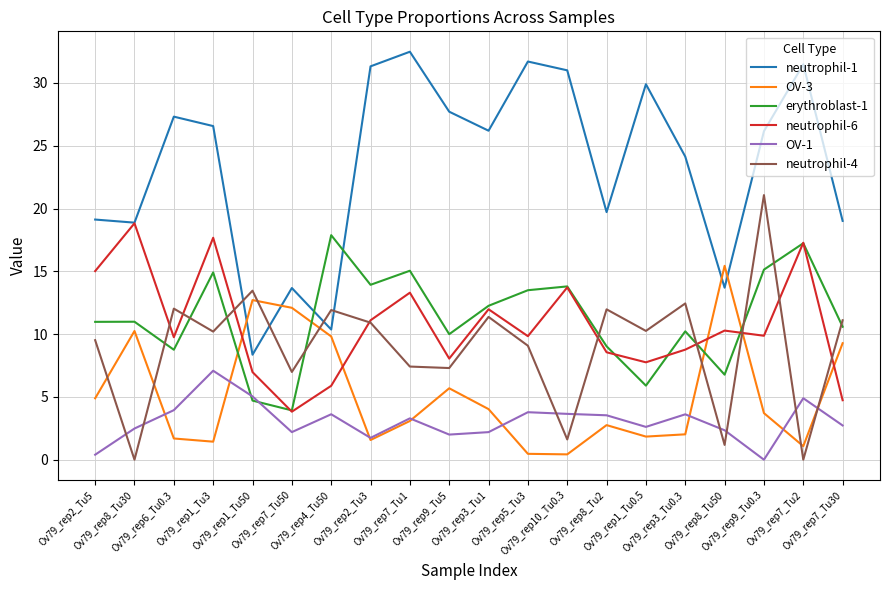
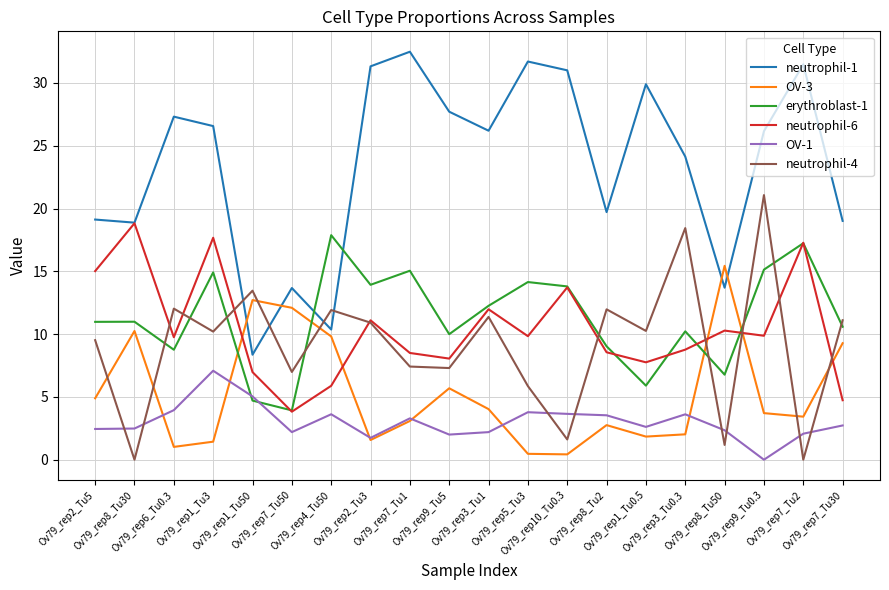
  {
    "neutrophil-1": {
      "Ov79_rep2_Tu5": 19.1,
      "Ov79_rep6_Tu0.3": 27.3,
      "Ov79_rep1_Tu3": 26.6,
      "Ov79_rep1_Tu50": 8.4,
      "Ov79_rep7_Tu50": 13.7,
      "Ov79_rep4_Tu50": 10.4,
      "Ov79_rep2_Tu3": 31.3,
      "Ov79_rep7_Tu1": 32.5,
      "Ov79_rep9_Tu5": 27.7,
      "Ov79_rep3_Tu1": 26.2,
      "Ov79_rep5_Tu3": 31.7,
      "Ov79_rep10_Tu0.3": 31.0,
      "Ov79_rep8_Tu2": 19.7,
      "Ov79_rep1_Tu0.5": 29.9,
      "Ov79_rep3_Tu0.3": 24.1,
      "Ov79_rep8_Tu50": 13.7,
      "Ov79_rep7_Tu30": 19.0
    },
    "OV-3": {
      "Ov79_rep2_Tu5": 4.9,
      "Ov79_rep8_Tu30": 10.2,
-     "Ov79_rep6_Tu0.3": 1.7,
+     "Ov79_rep6_Tu0.3": 1.0,
      "Ov79_rep1_Tu3": 1.4,
      "Ov79_rep1_Tu50": 12.7,
      "Ov79_rep7_Tu50": 12.1,
      "Ov79_rep4_Tu50": 9.8,
      "Ov79_rep7_Tu1": 3.1,
      "Ov79_rep9_Tu5": 5.7,
      "Ov79_rep3_Tu1": 4.0,
      "Ov79_rep5_Tu3": 0.5,
      "Ov79_rep10_Tu0.3": 0.4,
      "Ov79_rep8_Tu2": 2.8,
      "Ov79_rep1_Tu0.5": 1.8,
      "Ov79_rep3_Tu0.3": 2.0,
      "Ov79_rep8_Tu50": 15.4,
      "Ov79_rep9_Tu0.3": 3.7,
-     "Ov79_rep7_Tu2": 1.1,
+     "Ov79_rep7_Tu2": 3.4,
      "Ov79_rep7_Tu30": 9.3
    },
    "erythroblast-1": {
      "Ov79_rep2_Tu5": 11.0,
      "Ov79_rep8_Tu30": 11.0,
      "Ov79_rep6_Tu0.3": 8.8,
      "Ov79_rep1_Tu3": 14.9,
      "Ov79_rep1_Tu50": 4.7,
      "Ov79_rep4_Tu50": 17.9,
      "Ov79_rep2_Tu3": 13.9,
      "Ov79_rep7_Tu1": 15.0,
      "Ov79_rep9_Tu5": 10.0,
      "Ov79_rep3_Tu1": 12.3,
-     "Ov79_rep5_Tu3": 13.5,
+     "Ov79_rep5_Tu3": 14.1,
      "Ov79_rep8_Tu2": 9.0,
      "Ov79_rep1_Tu0.5": 5.9,
      "Ov79_rep3_Tu0.3": 10.2,
      "Ov79_rep8_Tu50": 6.8,
      "Ov79_rep9_Tu0.3": 15.1,
      "Ov79_rep7_Tu30": 10.6
    },
    "neutrophil-6": {
      "Ov79_rep2_Tu5": 15.0,
      "Ov79_rep6_Tu0.3": 9.8,
      "Ov79_rep1_Tu3": 17.7,
      "Ov79_rep1_Tu50": 7.0,
      "Ov79_rep4_Tu50": 5.9,
-     "Ov79_rep7_Tu1": 13.3,
+     "Ov79_rep7_Tu1": 8.5,
      "Ov79_rep9_Tu5": 8.1,
      "Ov79_rep3_Tu1": 12.0,
      "Ov79_rep5_Tu3": 9.8,
      "Ov79_rep8_Tu2": 8.6,
      "Ov79_rep1_Tu0.5": 7.8,
      "Ov79_rep3_Tu0.3": 8.8,
      "Ov79_rep8_Tu50": 10.3,
      "Ov79_rep9_Tu0.3": 9.9,
      "Ov79_rep7_Tu30": 4.7
    },
    "OV-1": {
-     "Ov79_rep2_Tu5": 0.4,
+     "Ov79_rep2_Tu5": 2.4,
      "Ov79_rep8_Tu30": 2.5,
      "Ov79_rep6_Tu0.3": 3.9,
      "Ov79_rep1_Tu3": 7.1,
      "Ov79_rep1_Tu50": 5.0,
      "Ov79_rep7_Tu50": 2.2,
      "Ov79_rep4_Tu50": 3.6,
      "Ov79_rep7_Tu1": 3.3,
      "Ov79_rep9_Tu5": 2.0,
      "Ov79_rep3_Tu1": 2.2,
      "Ov79_rep5_Tu3": 3.8,
      "Ov79_rep10_Tu0.3": 3.7,
      "Ov79_rep8_Tu2": 3.5,
      "Ov79_rep1_Tu0.5": 2.6,
      "Ov79_rep3_Tu0.3": 3.6,
      "Ov79_rep8_Tu50": 2.3,
      "Ov79_rep9_Tu0.3": 0.0,
-     "Ov79_rep7_Tu2": 4.9,
+     "Ov79_rep7_Tu2": 2.1,
      "Ov79_rep7_Tu30": 2.7
    },
    "neutrophil-4": {
      "Ov79_rep2_Tu5": 9.5,
      "Ov79_rep8_Tu30": 0.0,
      "Ov79_rep6_Tu0.3": 12.0,
      "Ov79_rep1_Tu3": 10.2,
      "Ov79_rep1_Tu50": 13.5,
      "Ov79_rep7_Tu50": 7.0,
      "Ov79_rep4_Tu50": 11.9,
      "Ov79_rep7_Tu1": 7.4,
      "Ov79_rep9_Tu5": 7.3,
      "Ov79_rep3_Tu1": 11.4,
-     "Ov79_rep5_Tu3": 9.1,
+     "Ov79_rep5_Tu3": 5.9,
      "Ov79_rep10_Tu0.3": 1.6,
      "Ov79_rep8_Tu2": 12.0,
      "Ov79_rep1_Tu0.5": 10.3,
-     "Ov79_rep3_Tu0.3": 12.4,
+     "Ov79_rep3_Tu0.3": 18.4,
      "Ov79_rep8_Tu50": 1.2,
      "Ov79_rep9_Tu0.3": 21.1,
      "Ov79_rep7_Tu2": 0.0,
      "Ov79_rep7_Tu30": 11.1
    }
  }
